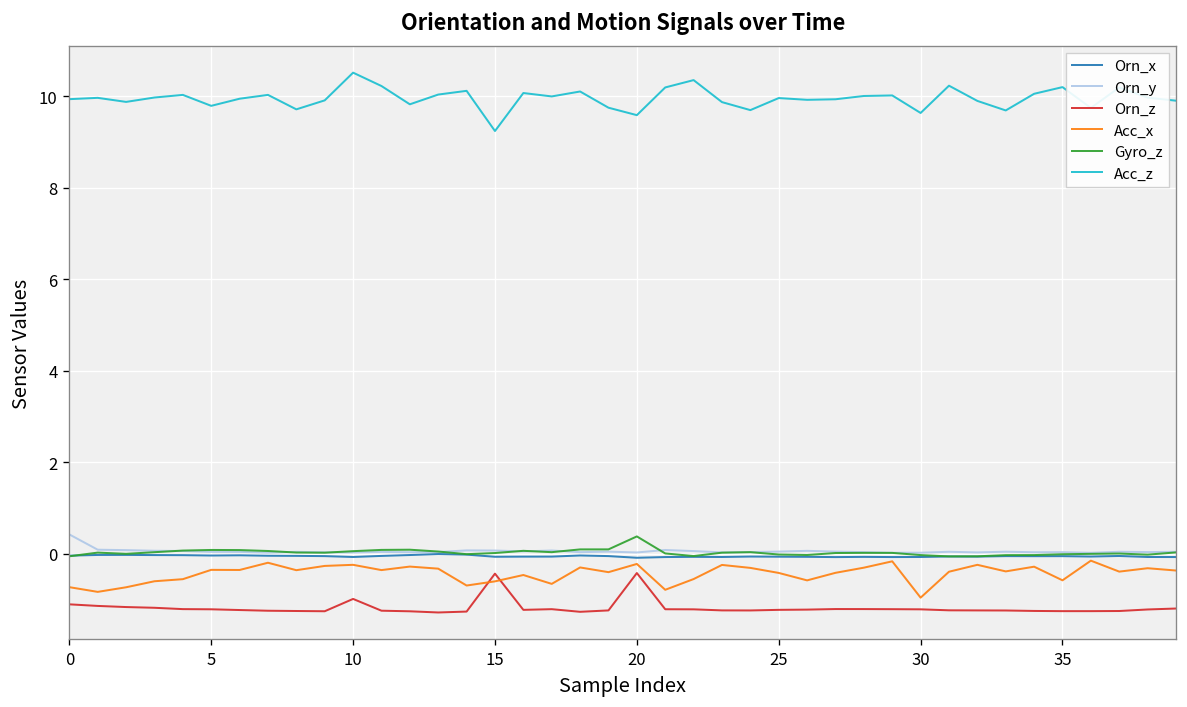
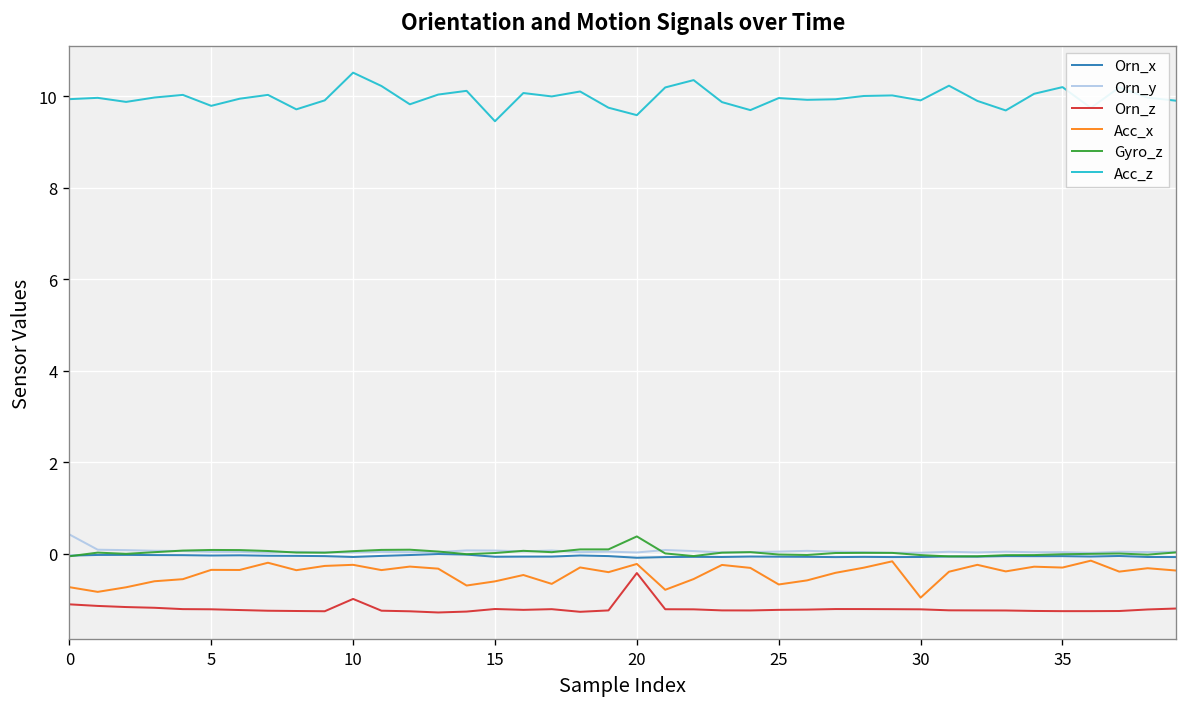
  {
    "Orn_x": {
      "5": 0.0,
      "10": -0.1,
      "15": -0.1,
      "20": -0.1
    },
    "Orn_y": {
      "0": 0.4,
      "20": 0.0
    },
    "Orn_z": {
      "0": -1.1,
      "5": -1.2,
      "10": -1.0,
-     "15": -0.4,
+     "15": -1.2,
      "20": -0.4,
      "25": -1.2,
      "30": -1.2,
      "35": -1.3
    },
    "Acc_x": {
      "0": -0.7,
      "5": -0.4,
      "10": -0.2,
      "15": -0.6,
      "20": -0.2,
-     "25": -0.4,
+     "25": -0.7,
      "30": -1.0,
-     "35": -0.6
+     "35": -0.3
    },
    "Gyro_z": {
      "20": 0.4
    },
    "Acc_z": {
      "0": 9.9,
      "5": 9.8,
      "10": 10.5,
-     "15": 9.2,
+     "15": 9.5,
      "20": 9.6,
      "25": 10.0,
-     "30": 9.6,
+     "30": 9.9,
      "35": 10.2
    }
  }
